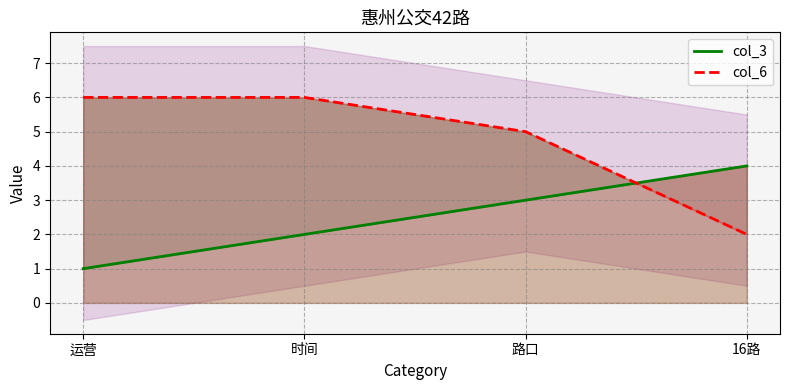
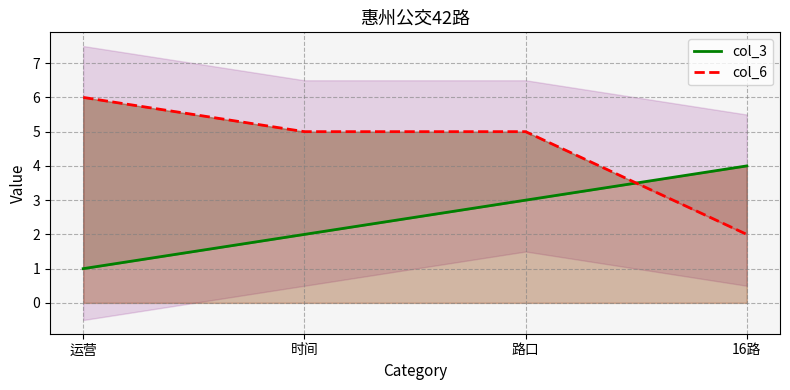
  {
    "col_6": {
-     "时间": 6,
+     "时间": 5,
      "16路": 2
    }
  }
